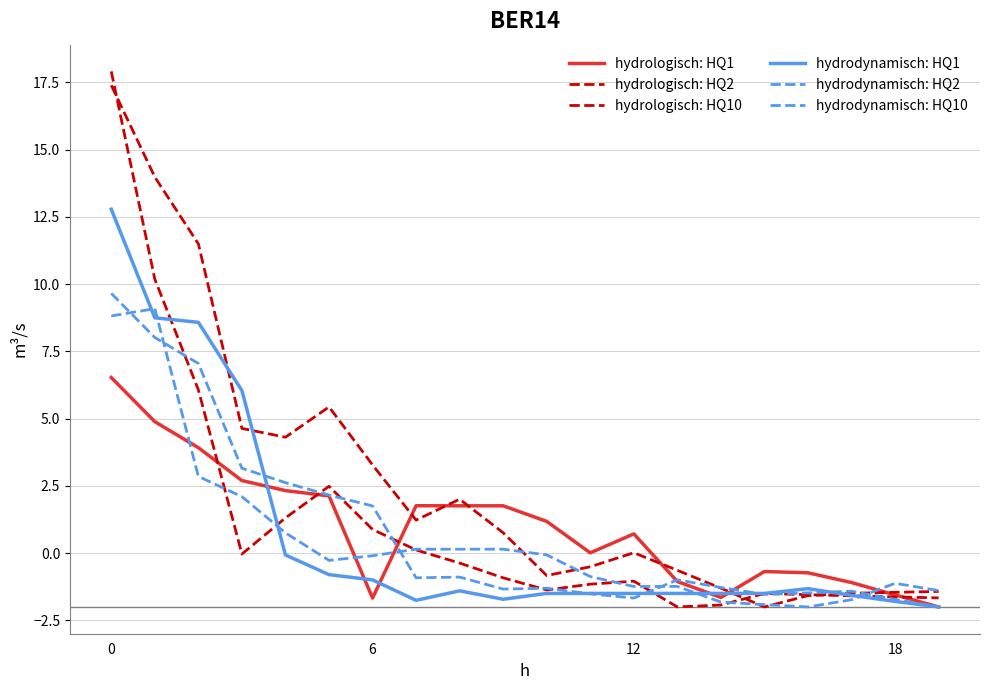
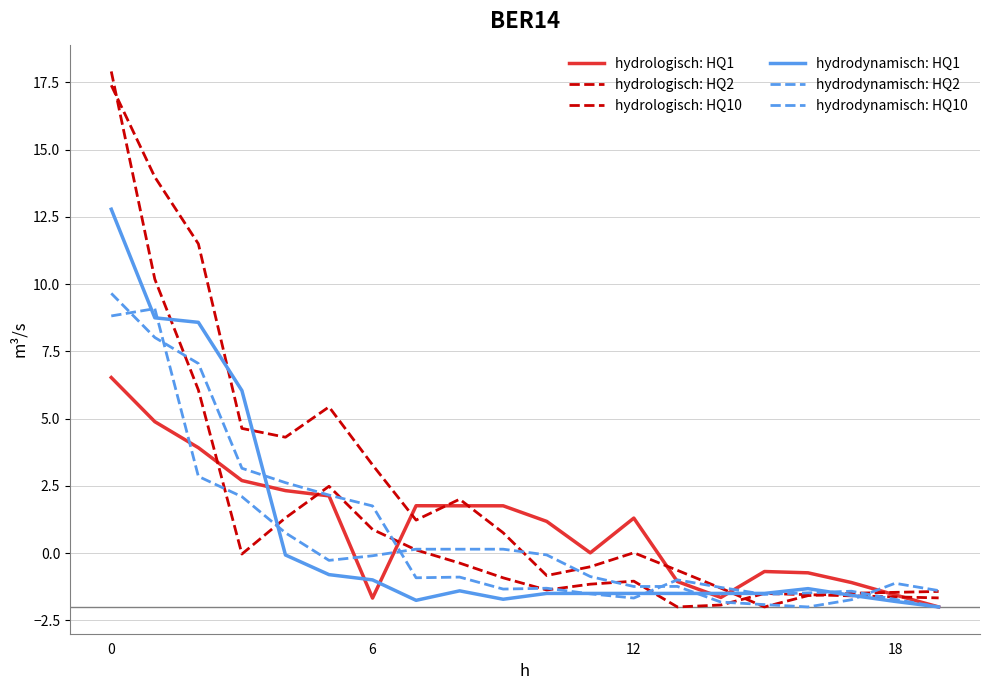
  {
    "hydrologisch: HQ1": {
      "0": 6.5,
      "6": -1.7,
-     "12": 0.7
+     "12": 1.3
    }
  }
